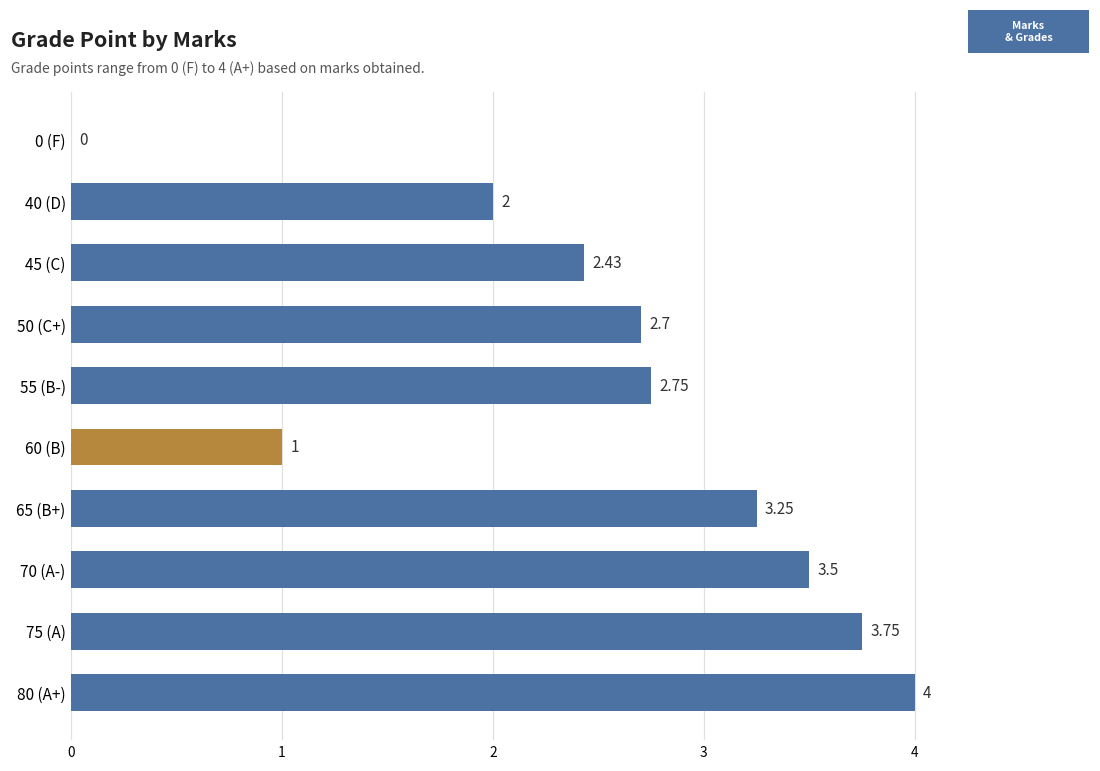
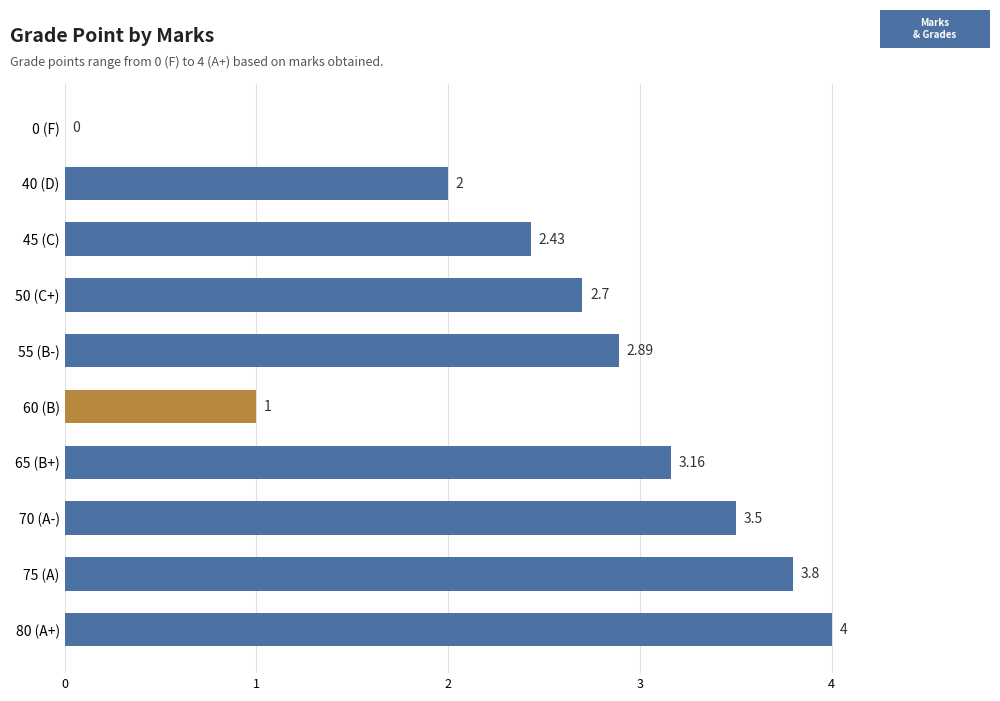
  {
    "0 (F)": 0,
    "40 (D)": 2,
    "45 (C)": 2.43,
    "50 (C+)": 2.7,
-   "55 (B-)": 2.75,
+   "55 (B-)": 2.89,
    "60 (B)": 1,
-   "65 (B+)": 3.25,
+   "65 (B+)": 3.16,
    "70 (A-)": 3.5,
-   "75 (A)": 3.75,
+   "75 (A)": 3.8,
    "80 (A+)": 4
  }
